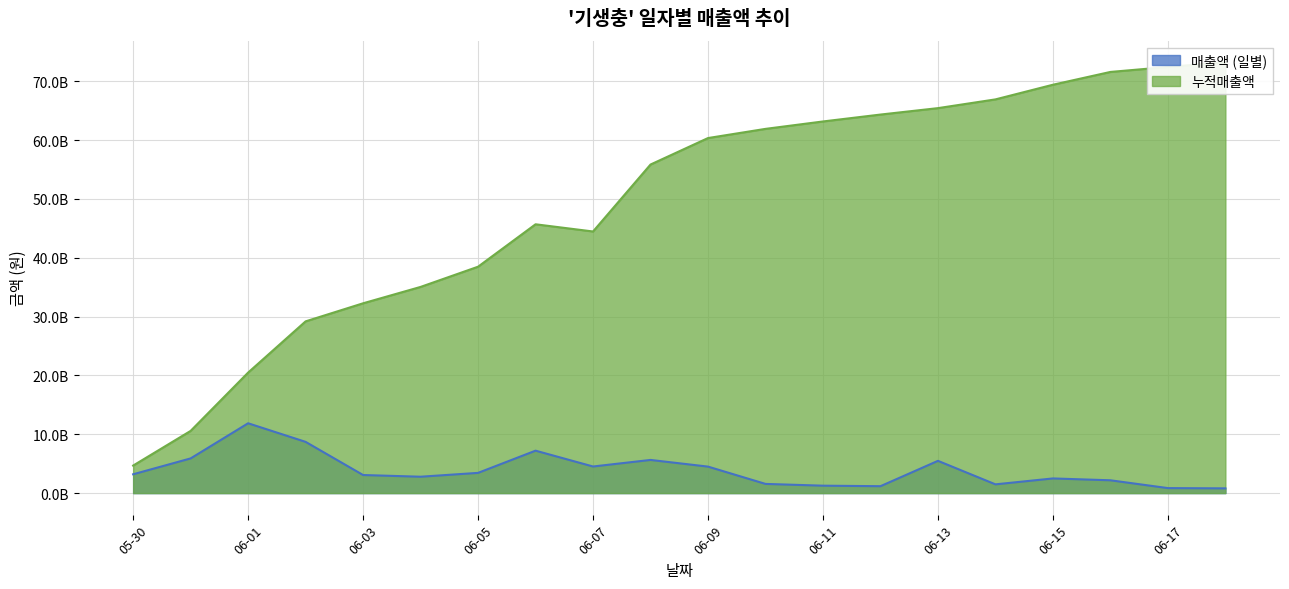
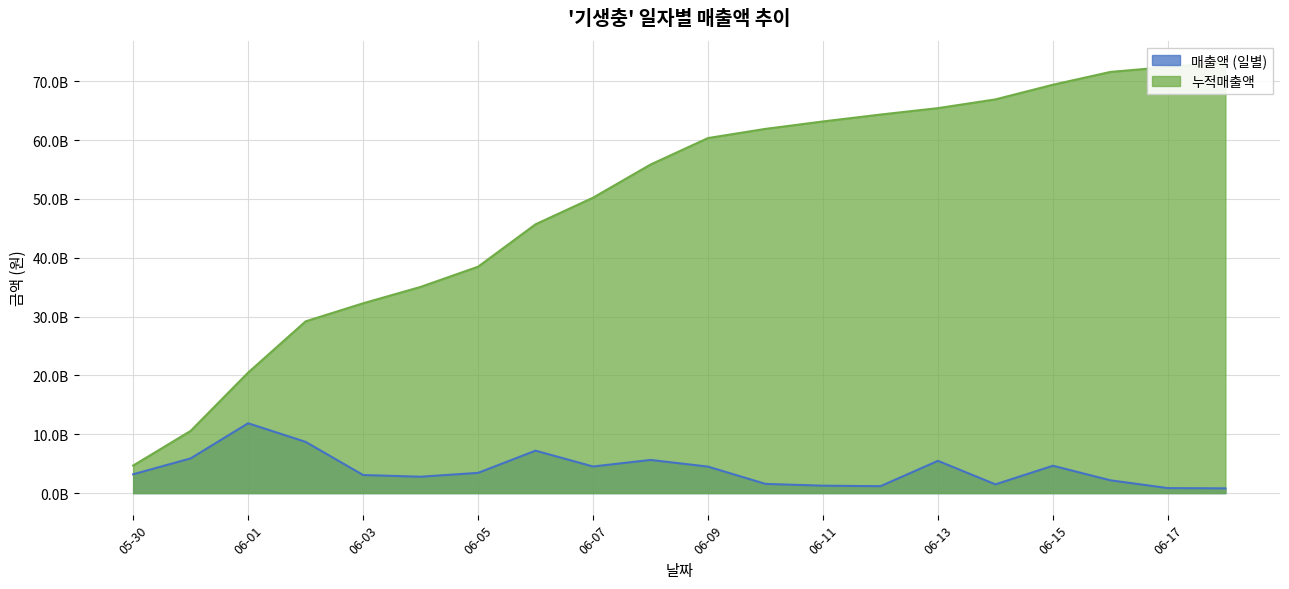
  {
    "매출액 (일별)": {
      "05-30": 3000000000,
      "06-01": 12000000000,
      "06-03": 3000000000,
      "06-05": 3000000000,
      "06-07": 5000000000,
      "06-09": 5000000000,
      "06-11": 1000000000,
      "06-13": 5000000000,
-     "06-15": 2000000000,
+     "06-15": 5000000000,
      "06-17": 1000000000
    },
    "누적매출액": {
      "05-30": 5000000000,
      "06-01": 20000000000,
      "06-03": 32000000000,
      "06-05": 38000000000,
-     "06-07": 44000000000,
+     "06-07": 50000000000,
      "06-09": 60000000000,
      "06-11": 63000000000,
      "06-13": 65000000000,
      "06-15": 69000000000
    }
  }
